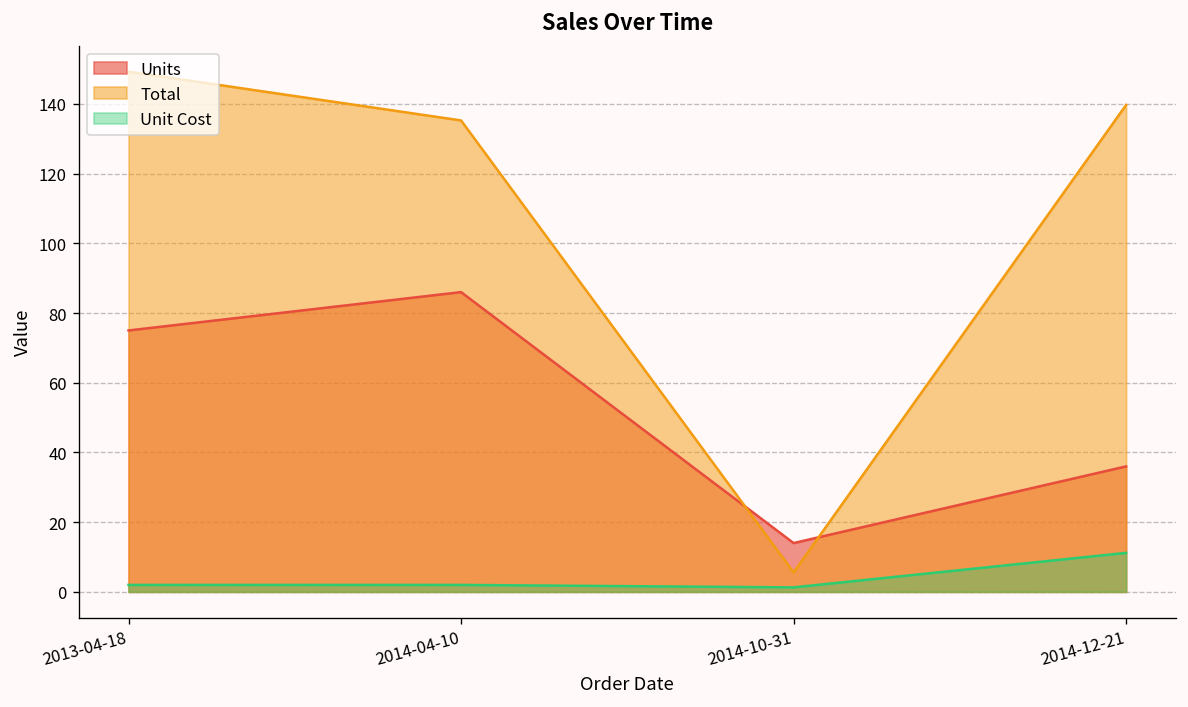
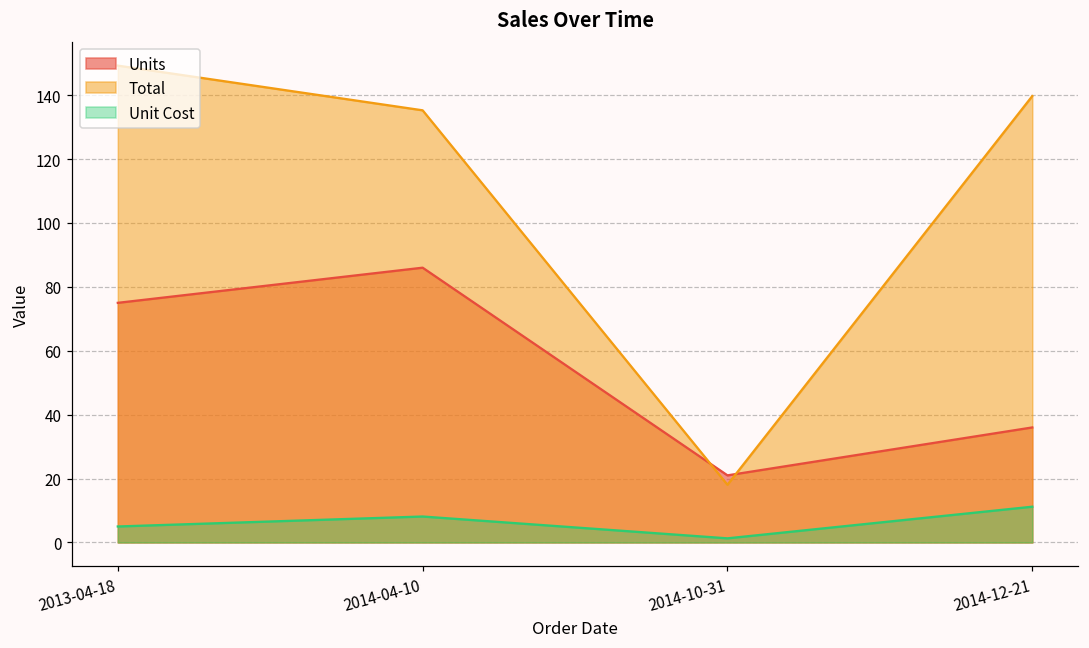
  {
    "Units": {
      "2013-04-18": 75,
      "2014-04-10": 86,
-     "2014-10-31": 14,
+     "2014-10-31": 21,
      "2014-12-21": 36
    },
    "Total": {
      "2014-04-10": 135,
-     "2014-10-31": 6,
+     "2014-10-31": 18,
      "2014-12-21": 140
    },
    "Unit Cost": {
-     "2013-04-18": 2,
-     "2014-04-10": 2,
+     "2013-04-18": 5,
+     "2014-04-10": 8,
      "2014-10-31": 1,
      "2014-12-21": 11
    }
  }
